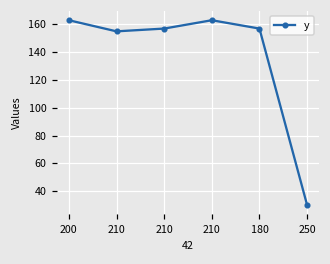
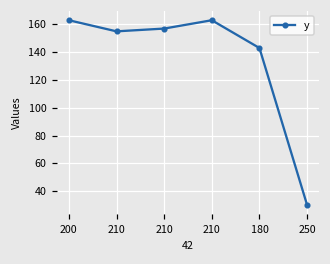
  {
    "200": 163,
-   "180": 157,
+   "180": 143,
    "250": 30
  }
